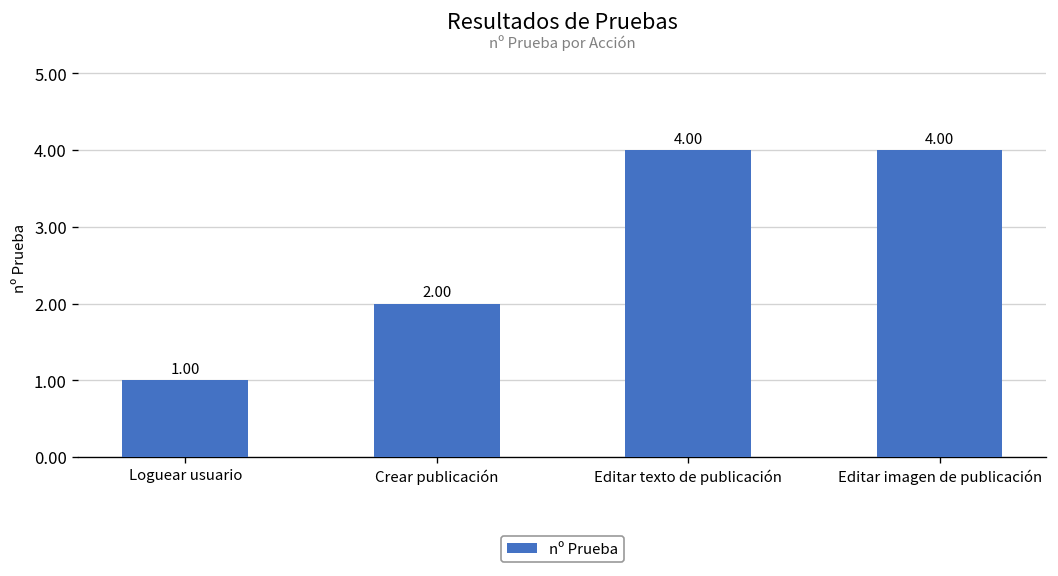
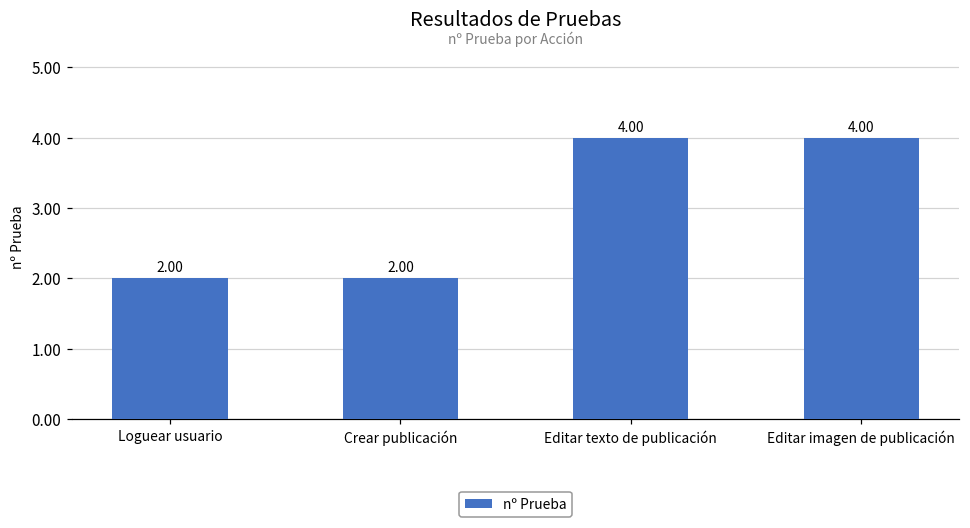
  {
-   "Loguear usuario": 1.00,
+   "Loguear usuario": 2.00,
    "Crear publicación": 2.00,
    "Editar texto de publicación": 4.00,
    "Editar imagen de publicación": 4.00
  }
